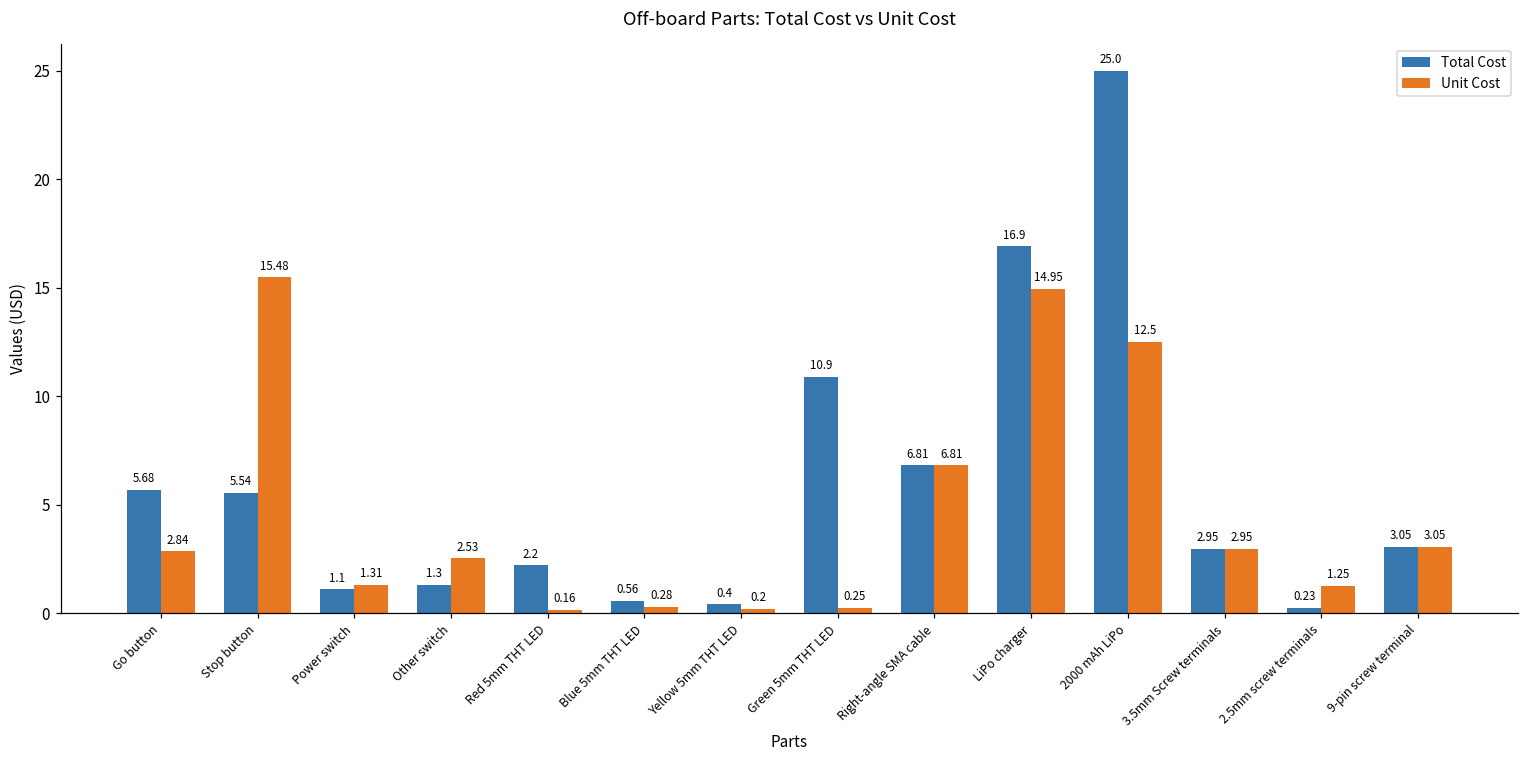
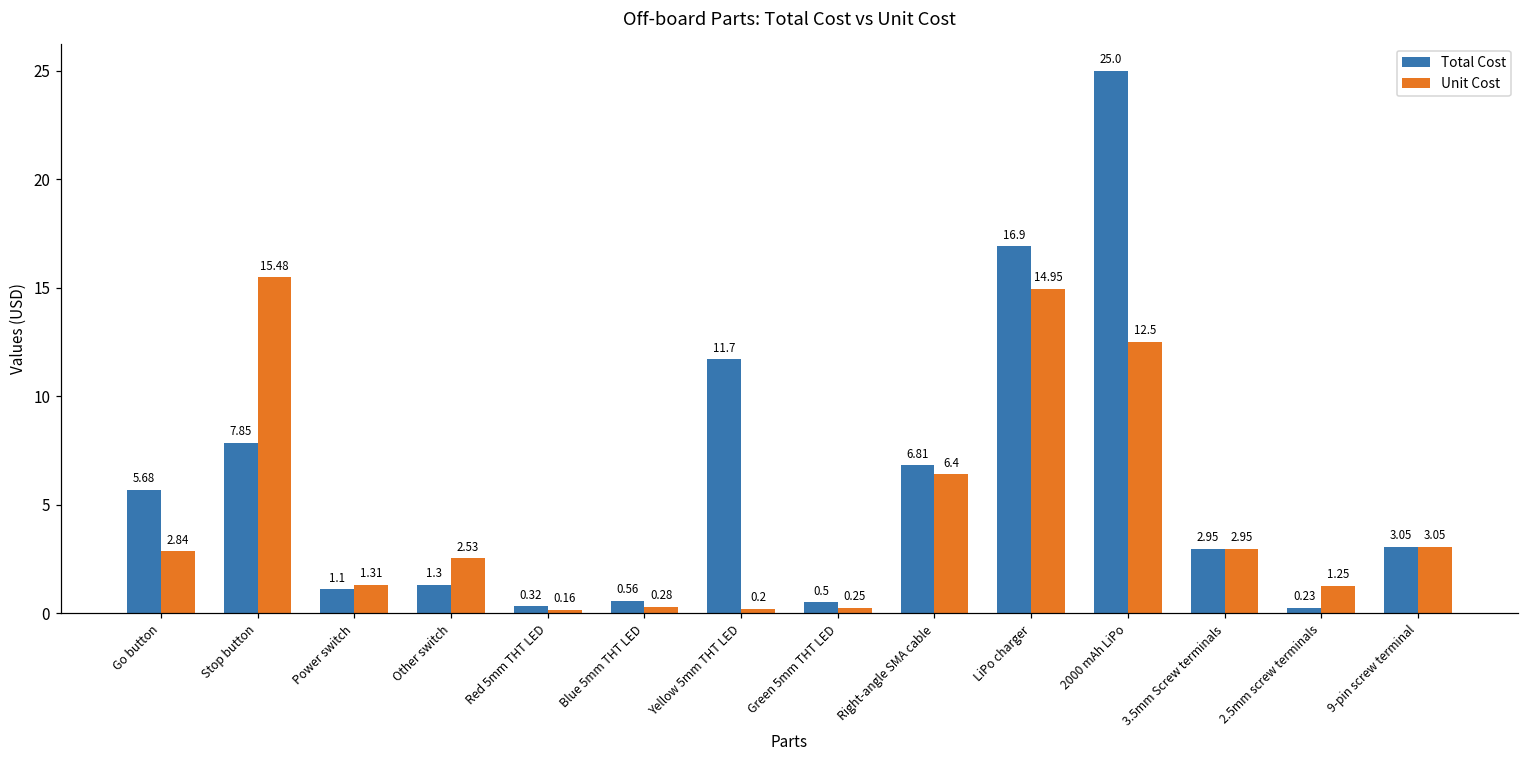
  {
    "Total Cost": {
      "Go button": 5.68,
-     "Stop button": 5.54,
+     "Stop button": 7.85,
      "Power switch": 1.1,
      "Other switch": 1.3,
-     "Red 5mm THT LED": 2.2,
+     "Red 5mm THT LED": 0.32,
      "Blue 5mm THT LED": 0.56,
-     "Yellow 5mm THT LED": 0.4,
-     "Green 5mm THT LED": 10.9,
+     "Yellow 5mm THT LED": 11.7,
+     "Green 5mm THT LED": 0.5,
      "Right-angle SMA cable": 6.81,
      "LiPo charger": 16.9,
      "2000 mAh LiPo": 25.0,
      "3.5mm Screw terminals": 2.95,
      "2.5mm screw terminals": 0.23,
      "9-pin screw terminal": 3.05
    },
    "Unit Cost": {
      "Go button": 2.84,
      "Stop button": 15.48,
      "Power switch": 1.31,
      "Other switch": 2.53,
      "Red 5mm THT LED": 0.16,
      "Blue 5mm THT LED": 0.28,
      "Yellow 5mm THT LED": 0.2,
      "Green 5mm THT LED": 0.25,
-     "Right-angle SMA cable": 6.81,
+     "Right-angle SMA cable": 6.4,
      "LiPo charger": 14.95,
      "2000 mAh LiPo": 12.5,
      "3.5mm Screw terminals": 2.95,
      "2.5mm screw terminals": 1.25,
      "9-pin screw terminal": 3.05
    }
  }
